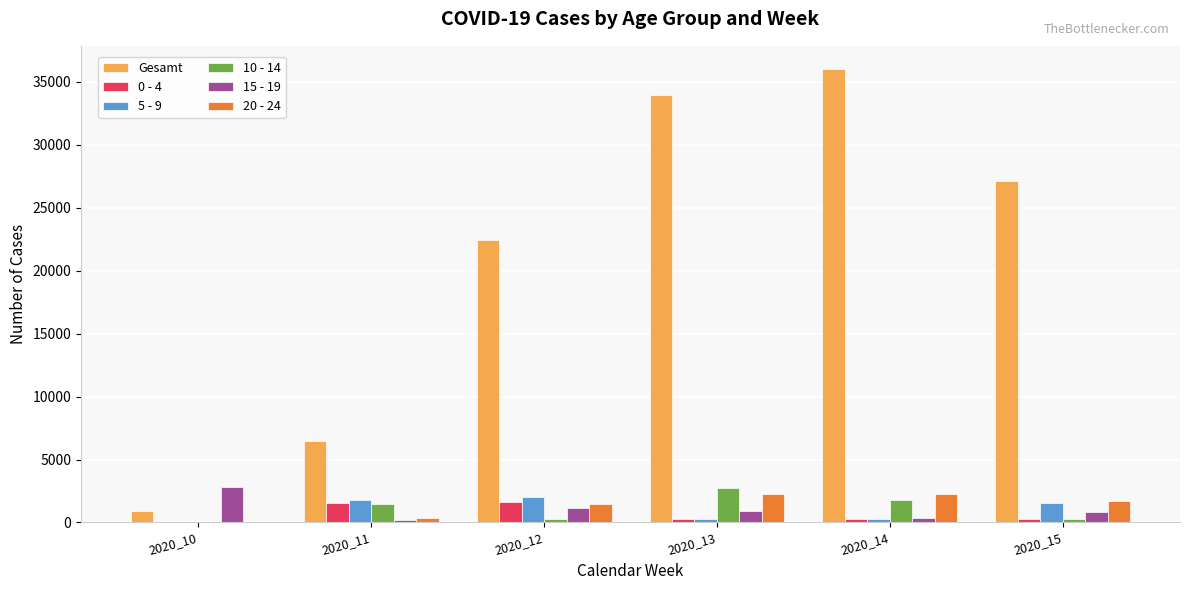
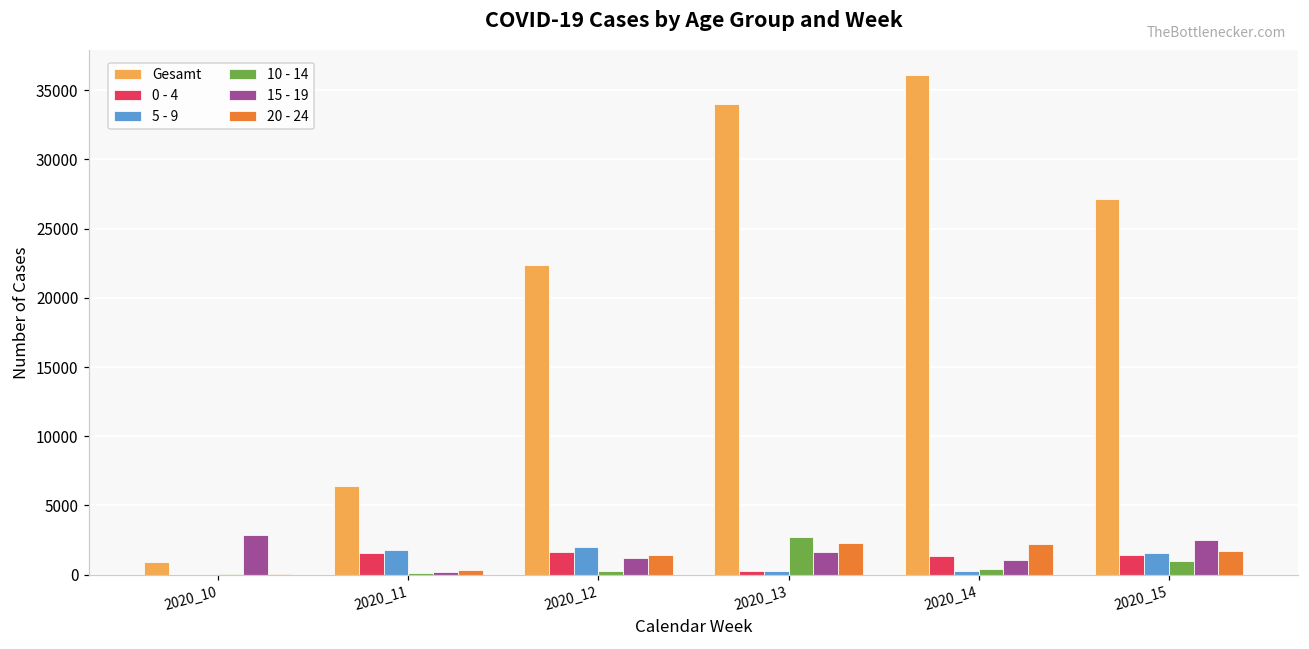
  {
    "0 - 4": {
      "2020_11": 1500,
      "2020_12": 1600,
      "2020_13": 300,
-     "2020_14": 300,
-     "2020_15": 200
+     "2020_14": 1300,
+     "2020_15": 1400
    },
    "5 - 9": {
      "2020_11": 1800,
      "2020_12": 2000,
      "2020_13": 200,
      "2020_14": 300,
      "2020_15": 1500
    },
    "10 - 14": {
-     "2020_11": 1500,
+     "2020_11": 100,
      "2020_12": 300,
      "2020_13": 2700,
-     "2020_14": 1800,
-     "2020_15": 300
+     "2020_14": 400,
+     "2020_15": 1000
    },
    "15 - 19": {
      "2020_10": 2800,
      "2020_12": 1200,
-     "2020_13": 900,
-     "2020_14": 400,
-     "2020_15": 900
+     "2020_13": 1700,
+     "2020_14": 1100,
+     "2020_15": 2500
    }
  }
